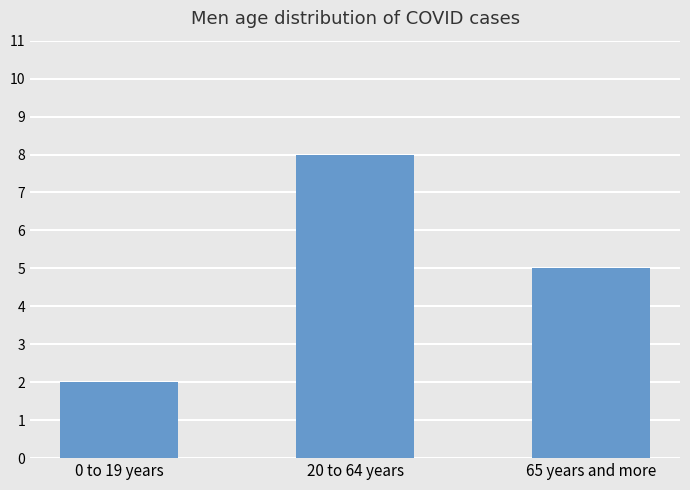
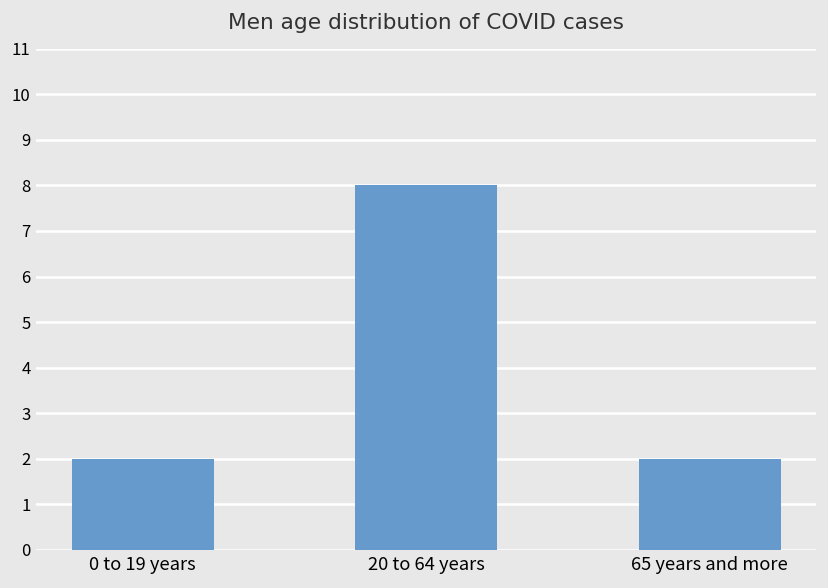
  {
    "0 to 19 years": 2,
    "20 to 64 years": 8,
-   "65 years and more": 5
+   "65 years and more": 2
  }
